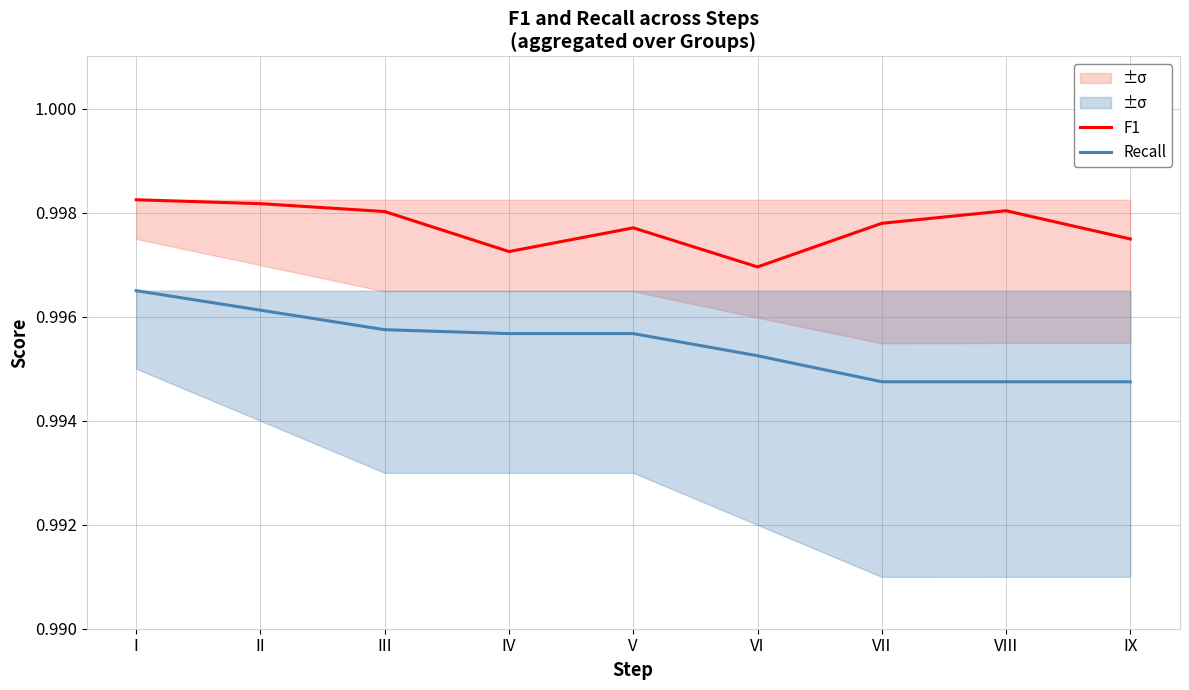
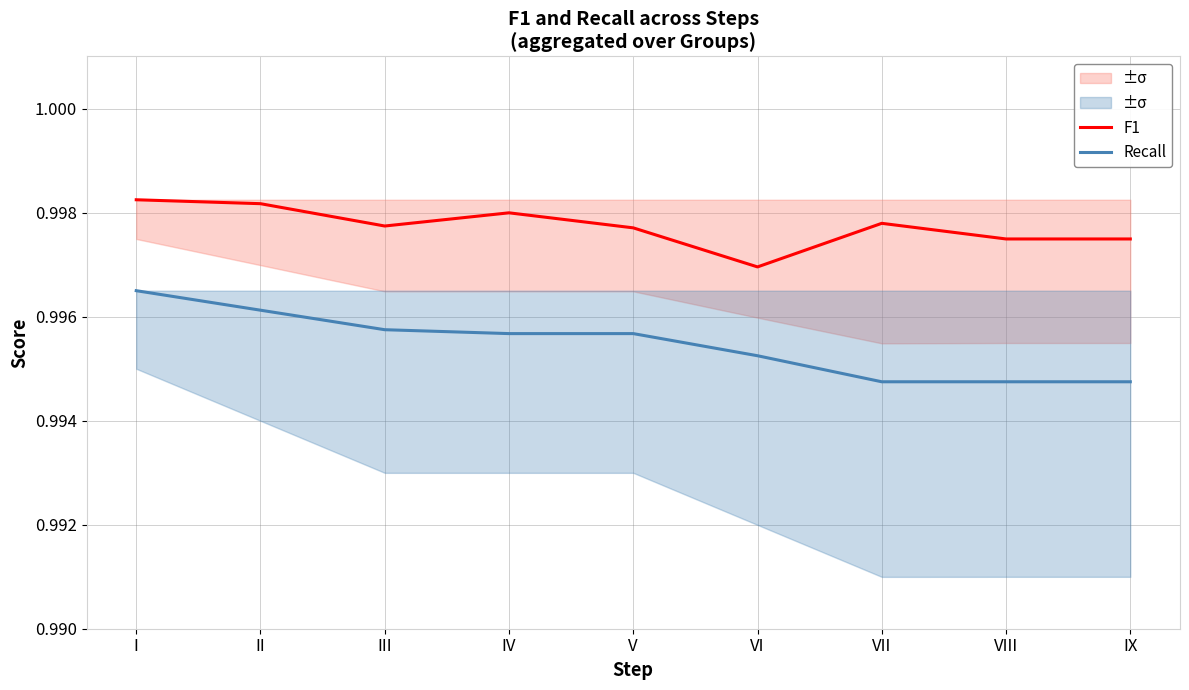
  {
    "F1": {
      "II": 0.9982,
-     "III": 0.9980,
-     "IV": 0.9973,
+     "III": 0.9977,
+     "IV": 0.9980,
      "V": 0.9977,
      "VI": 0.9970,
      "VII": 0.9978,
-     "VIII": 0.9980,
+     "VIII": 0.9975,
      "IX": 0.9975
    }
  }
